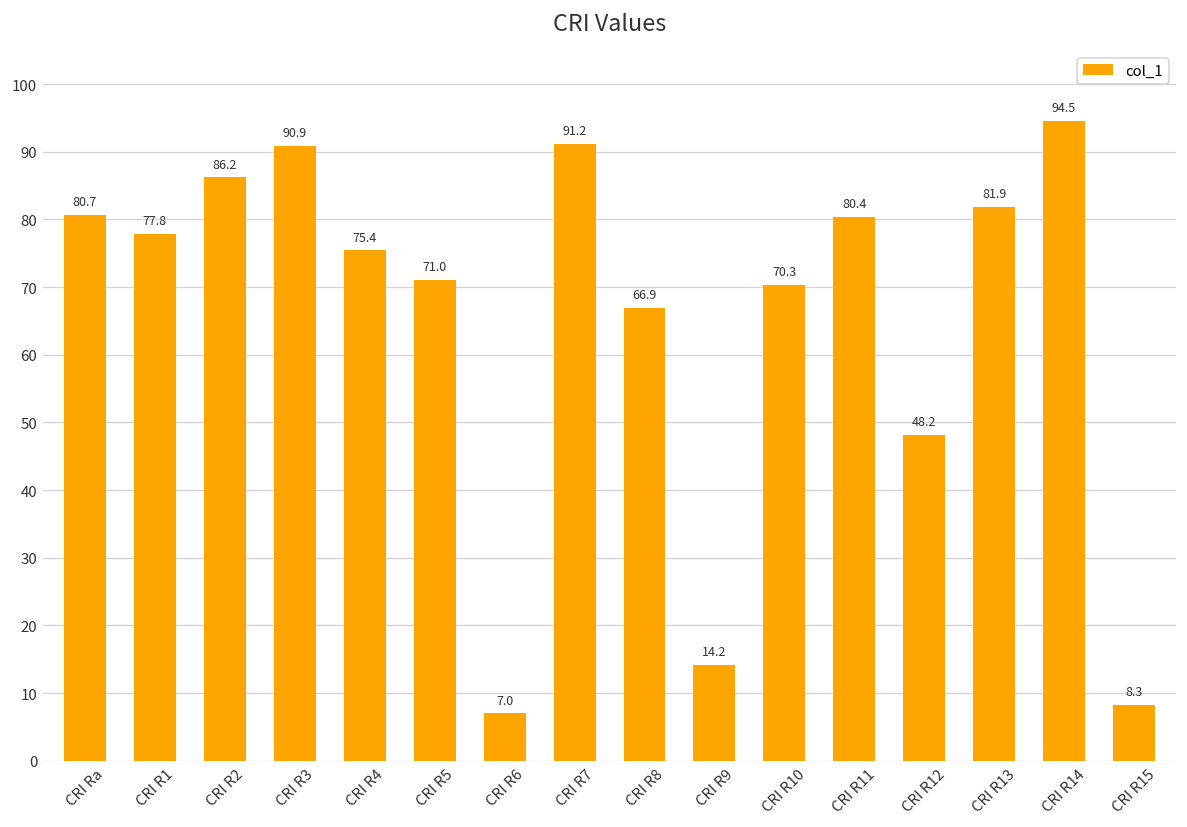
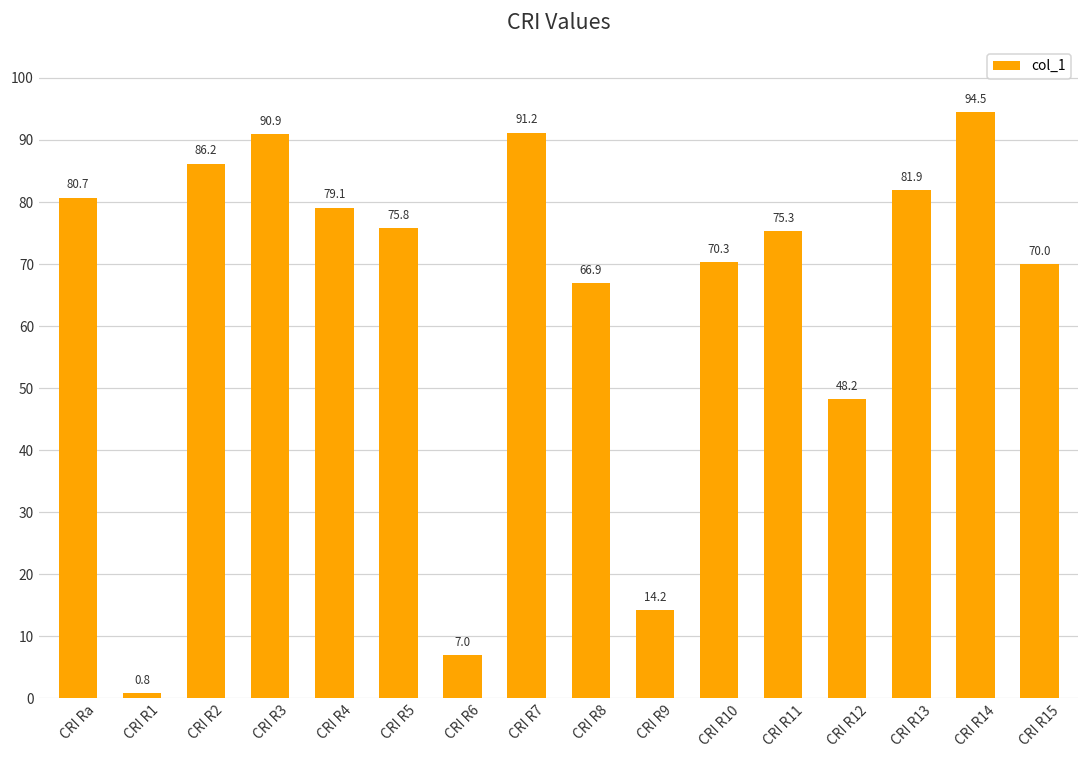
  {
    "CRI Ra": 80.7,
-   "CRI R1": 77.8,
+   "CRI R1": 0.8,
    "CRI R2": 86.2,
    "CRI R3": 90.9,
-   "CRI R4": 75.4,
-   "CRI R5": 71.0,
+   "CRI R4": 79.1,
+   "CRI R5": 75.8,
    "CRI R6": 7.0,
    "CRI R7": 91.2,
    "CRI R8": 66.9,
    "CRI R9": 14.2,
    "CRI R10": 70.3,
-   "CRI R11": 80.4,
+   "CRI R11": 75.3,
    "CRI R12": 48.2,
    "CRI R13": 81.9,
    "CRI R14": 94.5,
-   "CRI R15": 8.3
+   "CRI R15": 70.0
  }
